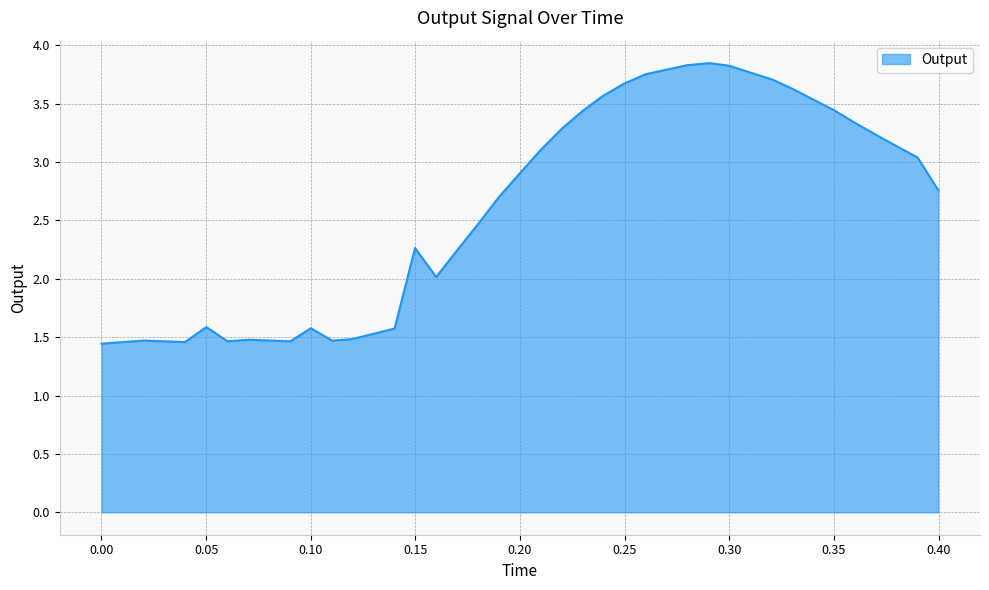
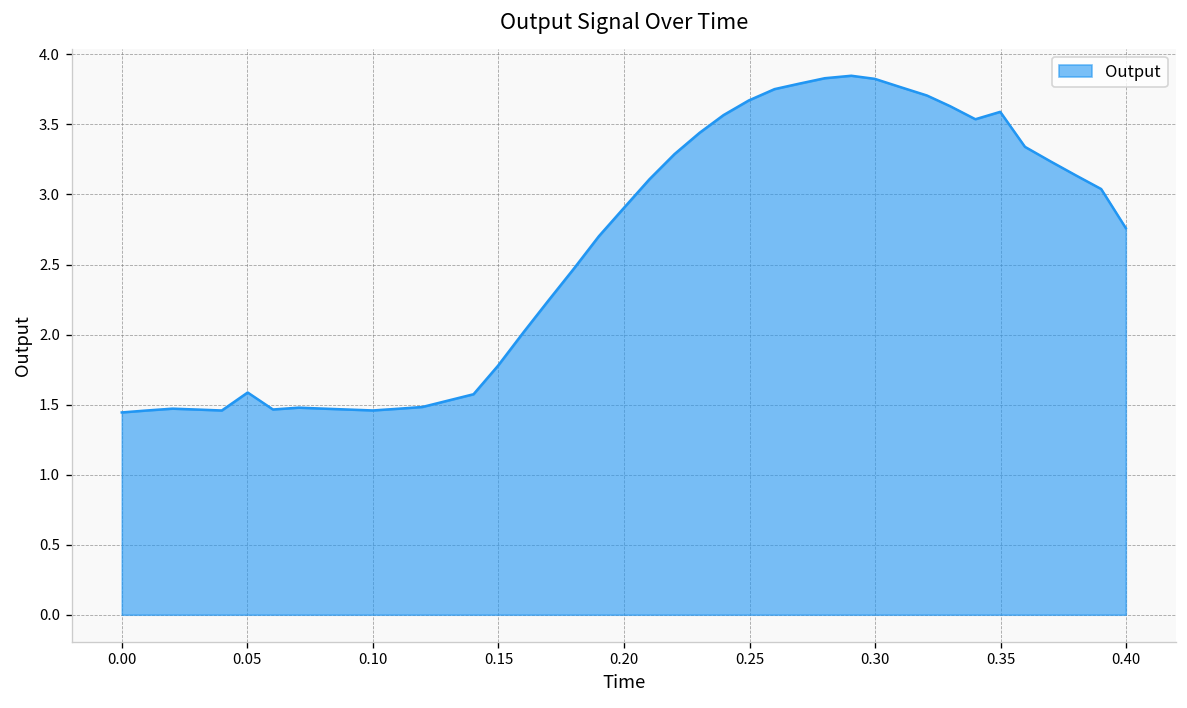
  {
    "0.00": 1.44,
    "0.05": 1.59,
-   "0.10": 1.58,
-   "0.15": 2.26,
+   "0.10": 1.46,
+   "0.15": 1.78,
    "0.20": 2.91,
    "0.30": 3.83,
-   "0.35": 3.45,
+   "0.35": 3.59,
    "0.40": 2.76
  }
